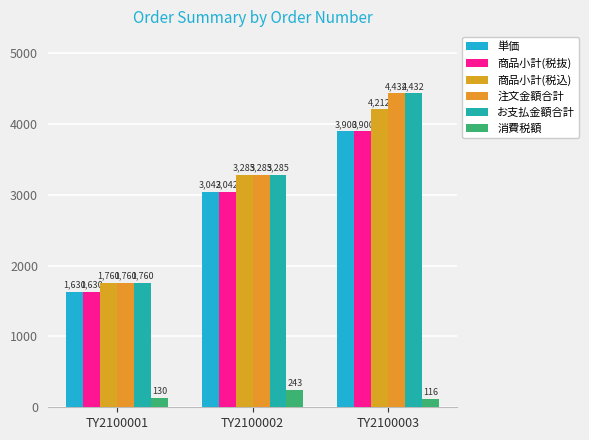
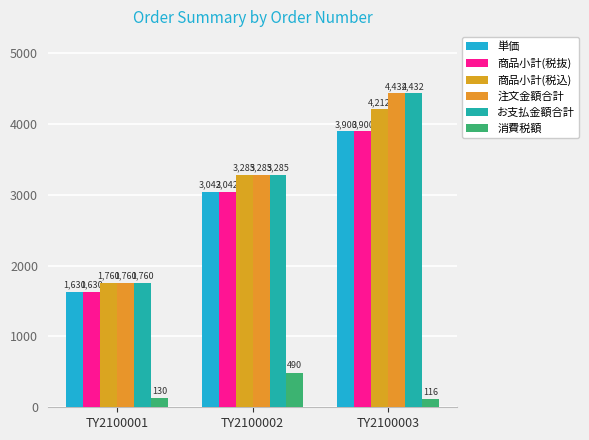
  {
    "消費税額": {
      "TY2100001": 130,
-     "TY2100002": 243,
+     "TY2100002": 490,
      "TY2100003": 116
    }
  }
